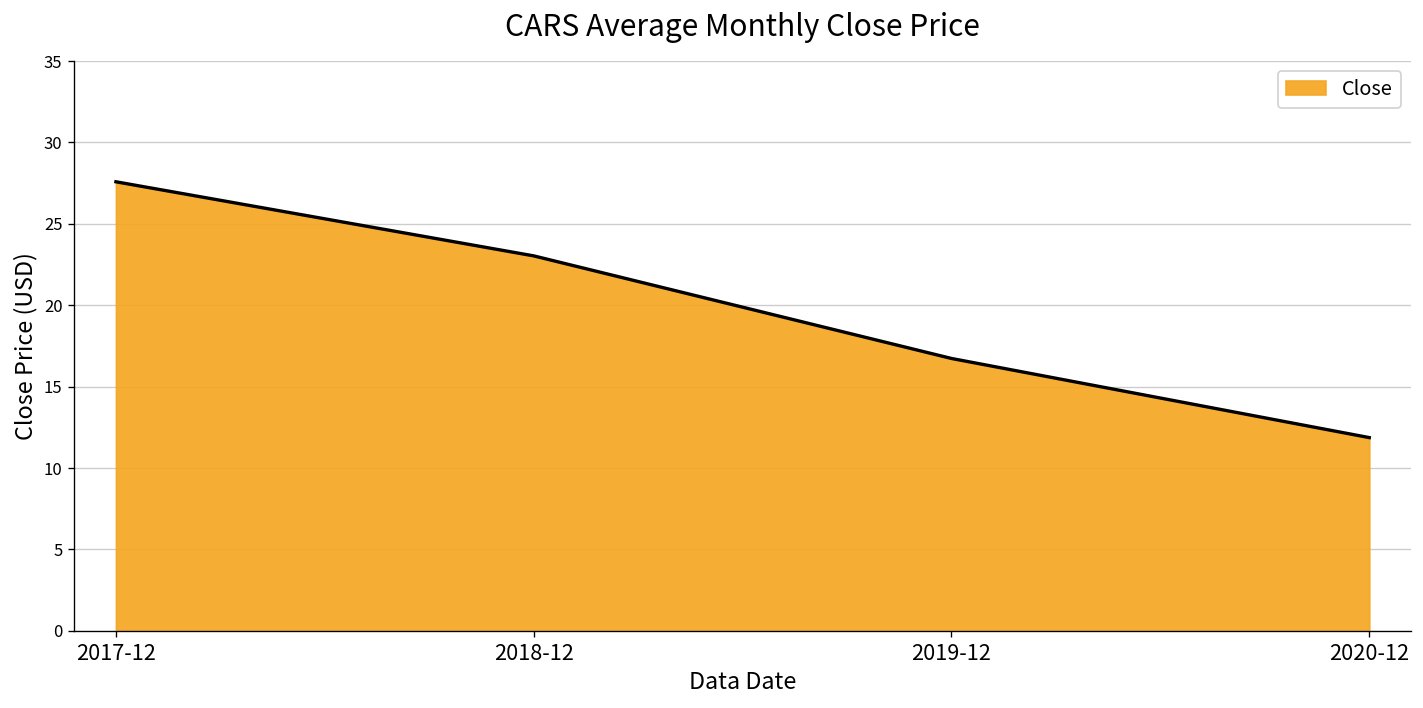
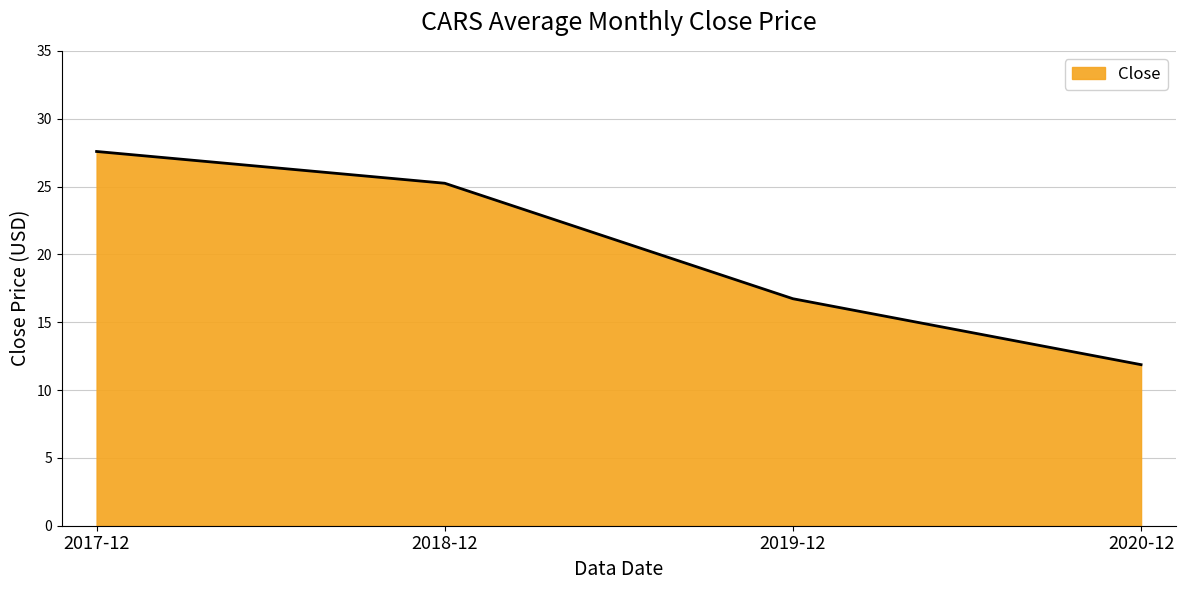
  {
    "2017-12": 27.6,
-   "2018-12": 23.0,
+   "2018-12": 25.2,
    "2019-12": 16.7,
    "2020-12": 11.9
  }
